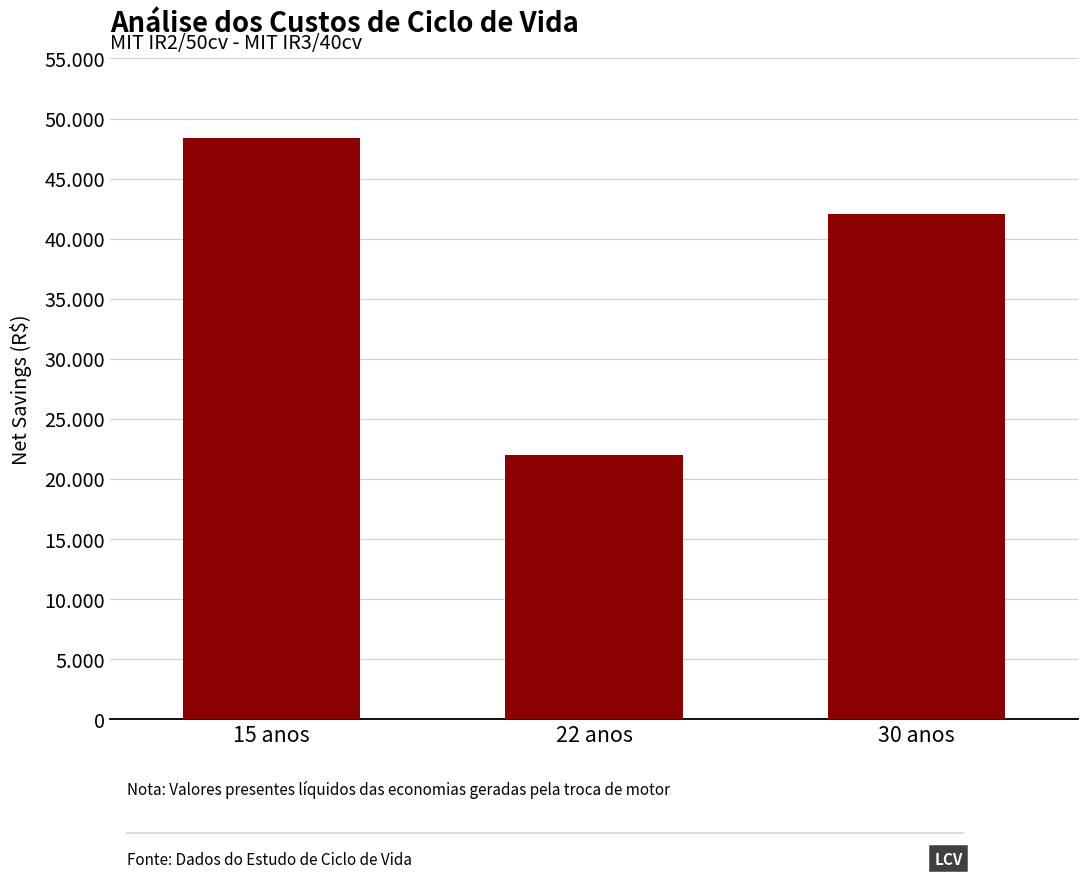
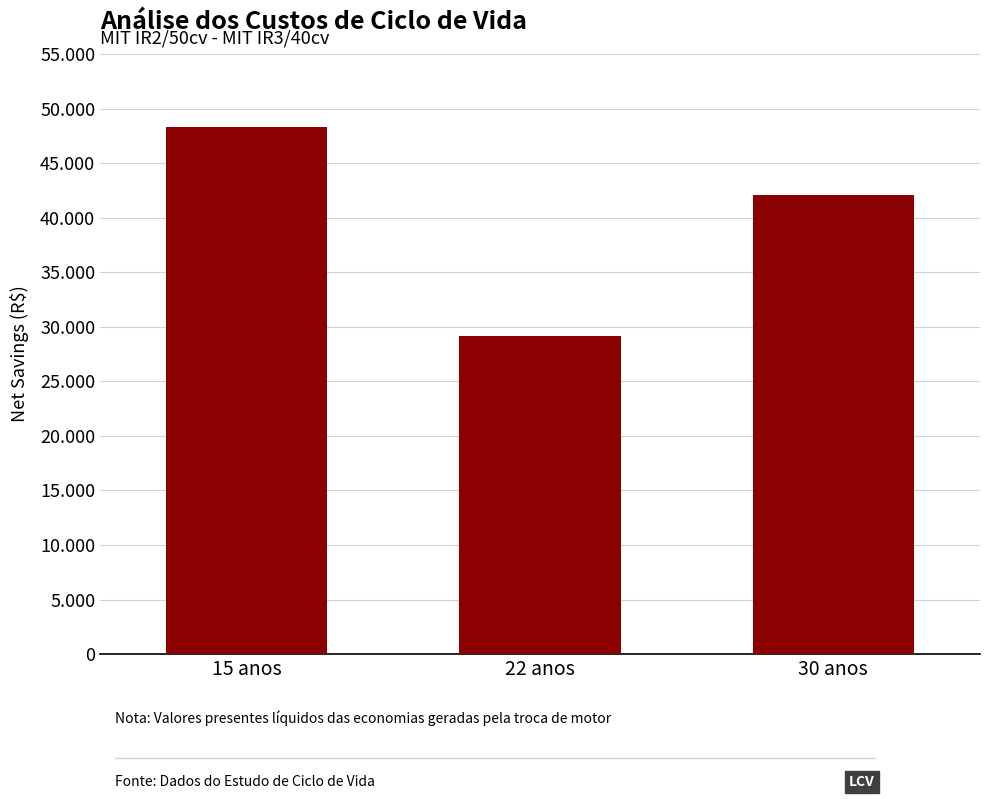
  {
    "15 anos": 48.3,
-   "22 anos": 22.0,
+   "22 anos": 29.2,
    "30 anos": 42.1
  }
